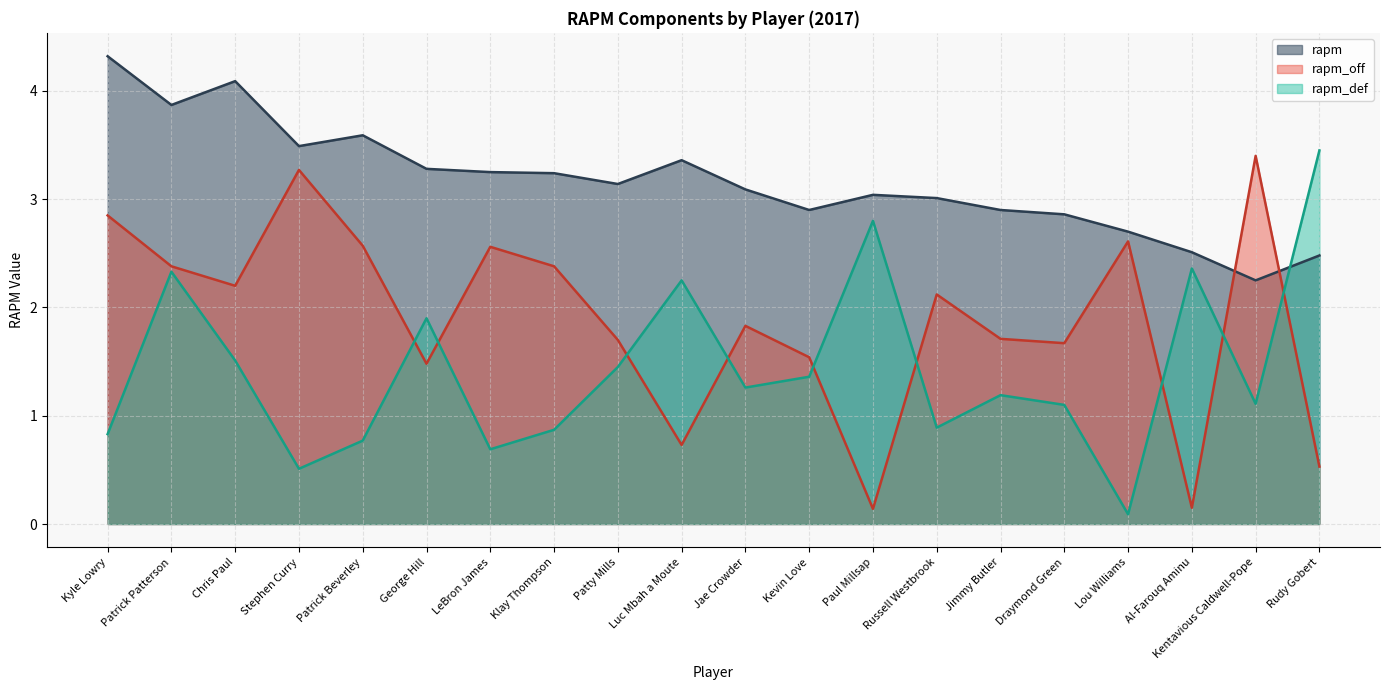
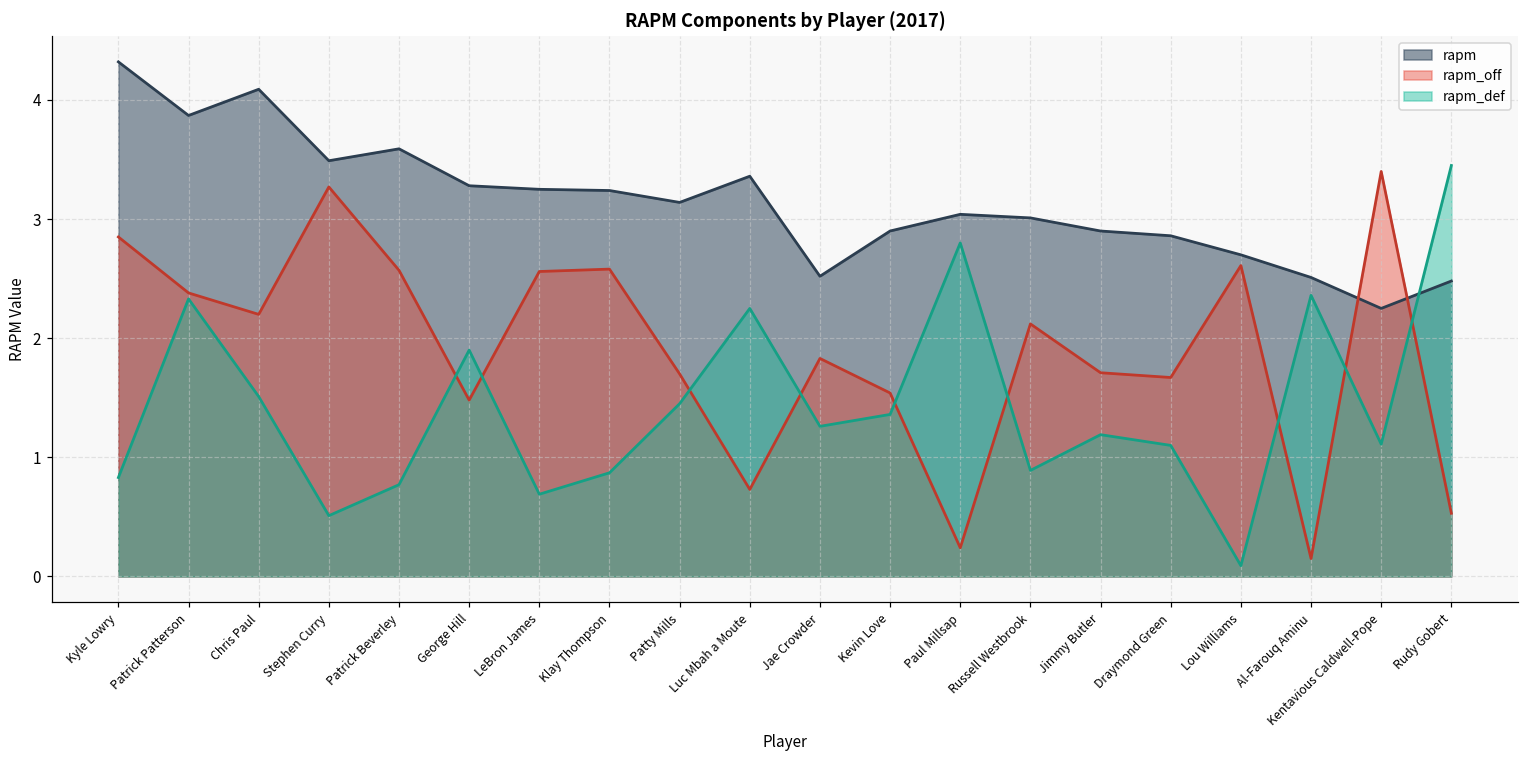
  {
    "rapm": {
      "Kyle Lowry": 4.32,
      "Patrick Patterson": 3.87,
      "Chris Paul": 4.09,
      "Stephen Curry": 3.49,
      "Patrick Beverley": 3.59,
      "George Hill": 3.28,
      "LeBron James": 3.25,
      "Klay Thompson": 3.24,
      "Patty Mills": 3.14,
      "Luc Mbah a Moute": 3.36,
-     "Jae Crowder": 3.09,
+     "Jae Crowder": 2.52,
      "Kevin Love": 2.90,
      "Paul Millsap": 3.04,
      "Russell Westbrook": 3.01,
      "Jimmy Butler": 2.90,
      "Draymond Green": 2.86,
      "Lou Williams": 2.70,
      "Al-Farouq Aminu": 2.51,
      "Kentavious Caldwell-Pope": 2.25,
      "Rudy Gobert": 2.48
    },
    "rapm_off": {
      "Kyle Lowry": 2.85,
      "Patrick Patterson": 2.38,
      "Chris Paul": 2.20,
      "Stephen Curry": 3.27,
      "Patrick Beverley": 2.57,
      "George Hill": 1.48,
      "LeBron James": 2.56,
-     "Klay Thompson": 2.38,
+     "Klay Thompson": 2.58,
      "Patty Mills": 1.70,
      "Luc Mbah a Moute": 0.73,
      "Jae Crowder": 1.83,
      "Kevin Love": 1.54,
-     "Paul Millsap": 0.14,
+     "Paul Millsap": 0.24,
      "Russell Westbrook": 2.12,
      "Jimmy Butler": 1.71,
      "Draymond Green": 1.67,
      "Lou Williams": 2.61,
      "Al-Farouq Aminu": 0.15,
      "Kentavious Caldwell-Pope": 3.40,
      "Rudy Gobert": 0.53
    },
    "rapm_def": {
      "Kyle Lowry": 0.83,
      "Patrick Patterson": 2.33,
      "Chris Paul": 1.51,
      "Stephen Curry": 0.51,
      "Patrick Beverley": 0.77,
      "George Hill": 1.90,
      "LeBron James": 0.69,
      "Klay Thompson": 0.87,
      "Patty Mills": 1.45,
      "Luc Mbah a Moute": 2.25,
      "Jae Crowder": 1.26,
      "Kevin Love": 1.36,
      "Paul Millsap": 2.80,
      "Russell Westbrook": 0.89,
      "Jimmy Butler": 1.19,
      "Draymond Green": 1.10,
      "Lou Williams": 0.09,
      "Al-Farouq Aminu": 2.36,
      "Kentavious Caldwell-Pope": 1.11,
      "Rudy Gobert": 3.45
    }
  }
